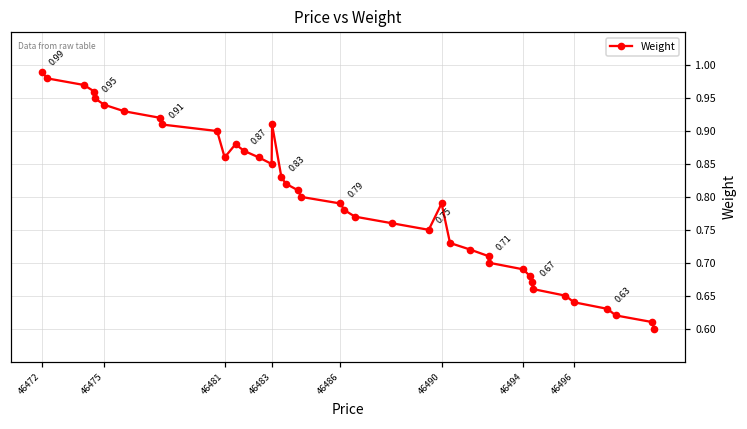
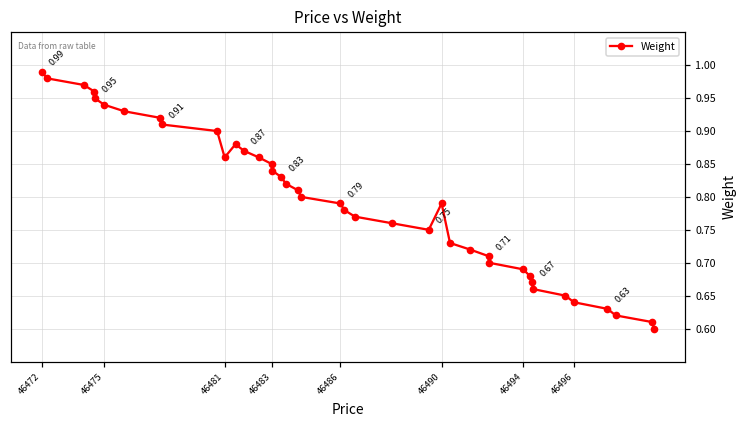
  {
    "46475": 0.94,
    "46481": 0.86,
-   "46483": 0.91,
+   "46483": 0.84,
    "46494": 0.69
  }
